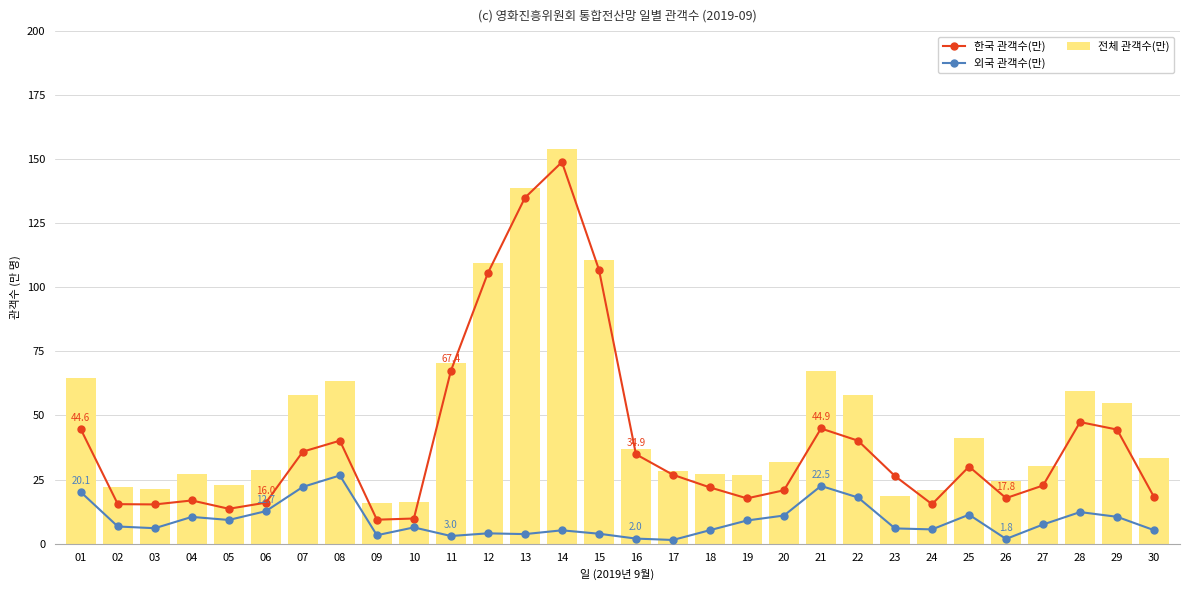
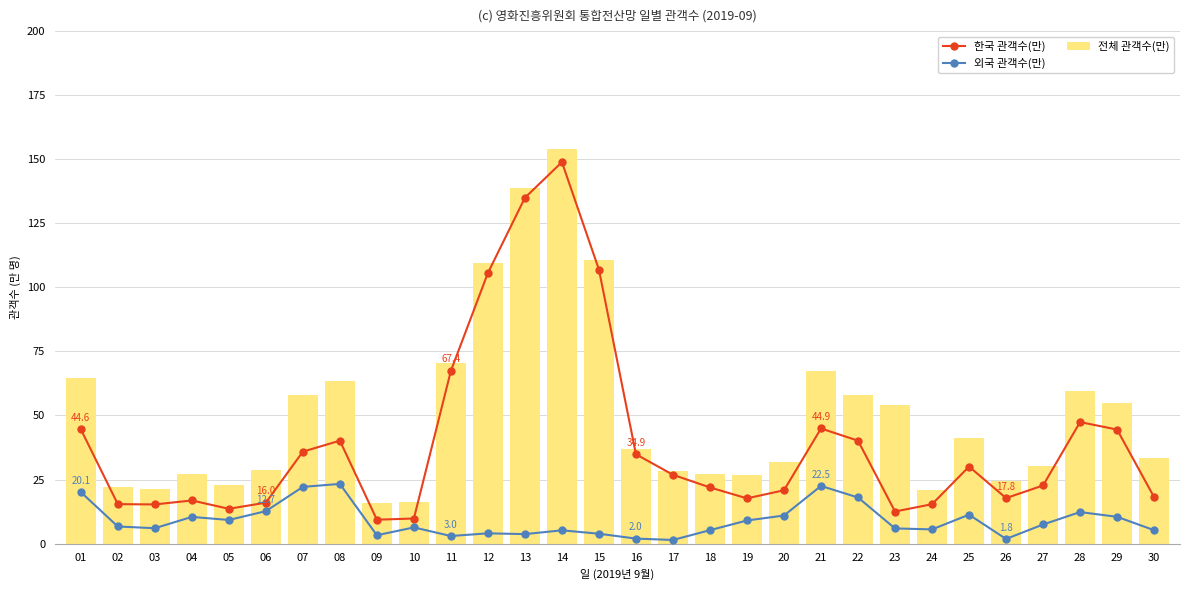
  {
    "한국 관객수(만)": {
      "02": 15,
      "03": 15,
      "04": 17,
      "05": 14,
      "07": 36,
      "08": 40,
      "09": 9,
      "10": 10,
      "12": 106,
      "13": 135,
      "14": 149,
      "15": 107,
      "17": 27,
      "18": 22,
      "19": 18,
      "20": 21,
      "22": 40,
-     "23": 26,
+     "23": 13,
      "24": 15,
      "25": 30,
      "27": 23,
      "28": 47,
      "29": 45,
      "30": 18
    },
    "전체 관객수(만)": {
      "02": 22,
      "03": 21,
      "04": 27,
      "05": 23,
      "07": 58,
      "08": 63,
      "09": 16,
      "10": 16,
      "12": 110,
      "13": 139,
      "14": 154,
      "15": 111,
      "17": 28,
      "18": 27,
      "19": 27,
      "20": 32,
      "22": 58,
-     "23": 18,
+     "23": 54,
      "24": 21,
      "25": 41,
      "27": 30,
      "28": 60,
      "29": 55,
      "30": 34
    },
    "외국 관객수(만)": {
      "02": 7,
      "03": 6,
      "04": 10,
      "05": 9,
      "07": 22,
-     "08": 27,
+     "08": 23,
      "09": 3,
      "10": 6,
      "12": 4,
      "13": 4,
      "14": 5,
      "15": 4,
      "17": 1,
      "18": 5,
      "19": 9,
      "20": 11,
      "22": 18,
      "23": 6,
      "24": 6,
      "25": 11,
      "27": 7,
      "28": 12,
      "29": 10,
      "30": 5
    }
  }
